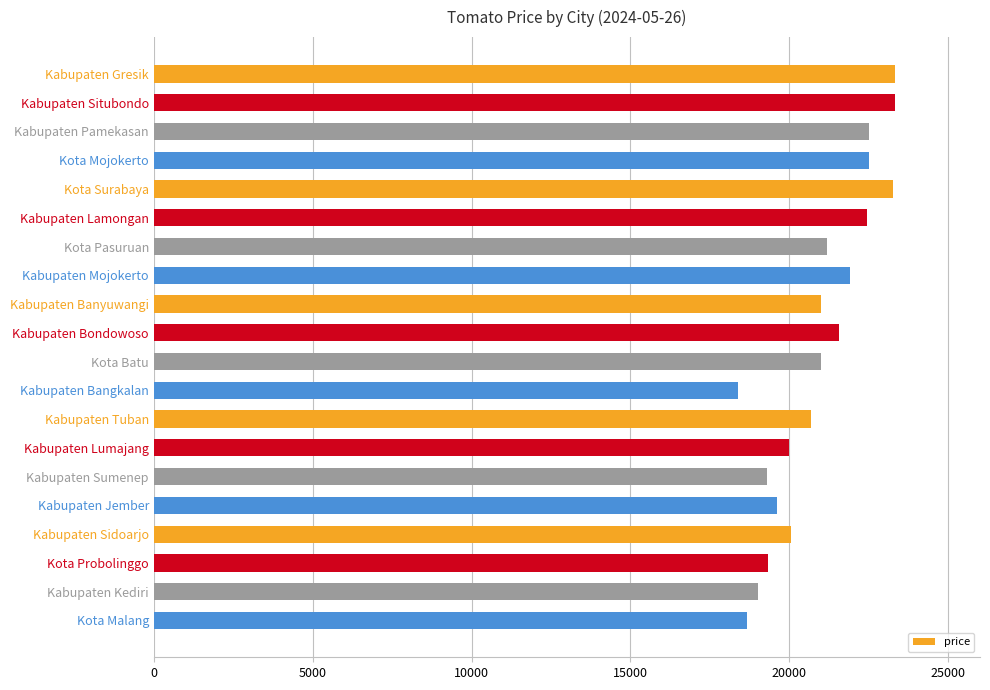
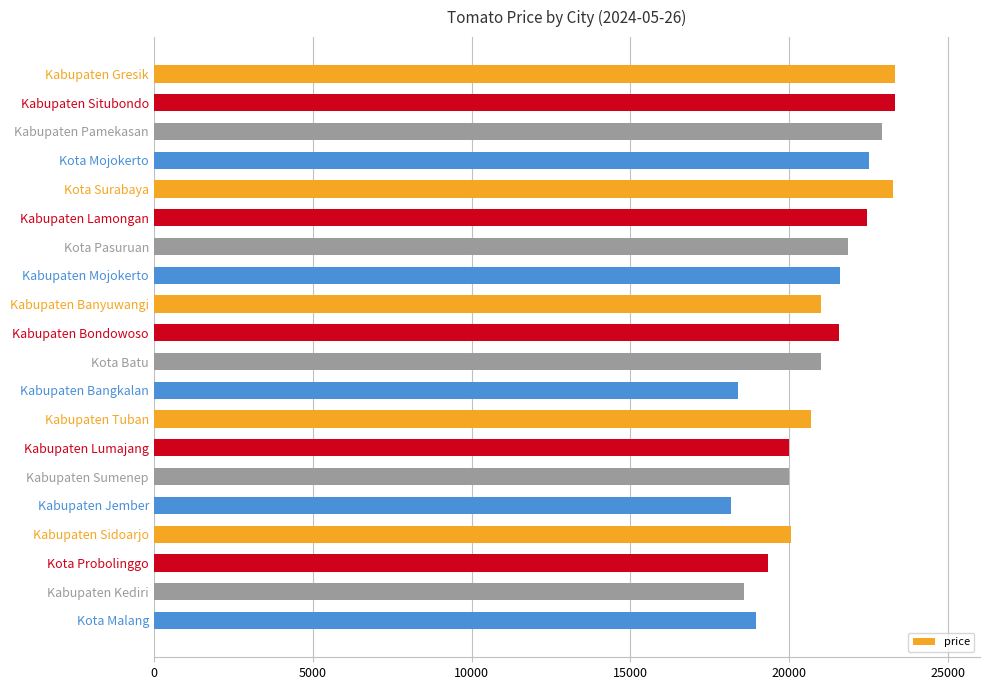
  {
    "Kabupaten Gresik": 23300,
    "Kabupaten Situbondo": 23300,
-   "Kabupaten Pamekasan": 22500,
+   "Kabupaten Pamekasan": 22900,
    "Kota Mojokerto": 22500,
    "Kota Surabaya": 23300,
    "Kabupaten Lamongan": 22500,
-   "Kota Pasuruan": 21200,
-   "Kabupaten Mojokerto": 21900,
+   "Kota Pasuruan": 21900,
+   "Kabupaten Mojokerto": 21600,
    "Kabupaten Banyuwangi": 21000,
    "Kabupaten Bondowoso": 21600,
    "Kota Batu": 21000,
    "Kabupaten Bangkalan": 18400,
    "Kabupaten Tuban": 20700,
    "Kabupaten Lumajang": 20000,
-   "Kabupaten Sumenep": 19300,
-   "Kabupaten Jember": 19600,
+   "Kabupaten Sumenep": 20000,
+   "Kabupaten Jember": 18200,
    "Kabupaten Sidoarjo": 20000,
    "Kota Probolinggo": 19300,
-   "Kabupaten Kediri": 19000,
-   "Kota Malang": 18700
+   "Kabupaten Kediri": 18600,
+   "Kota Malang": 19000
  }
